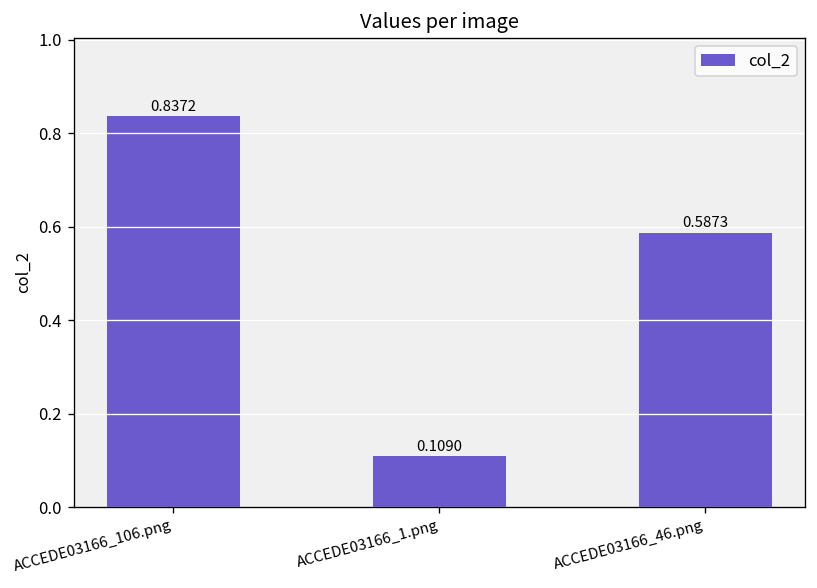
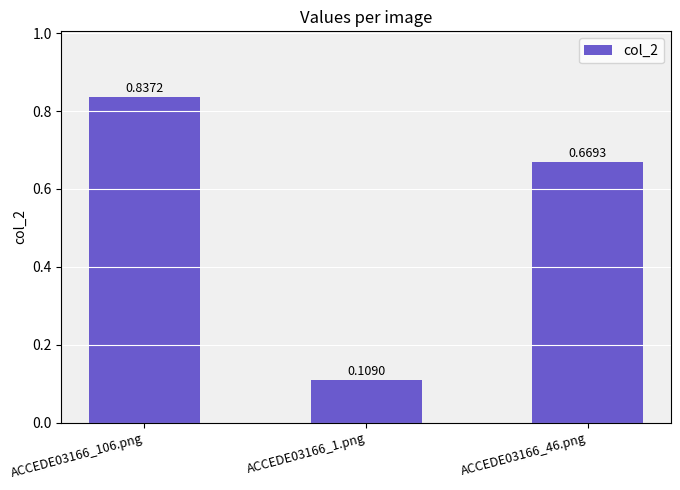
  {
    "ACCEDE03166_106.png": 0.8372,
    "ACCEDE03166_1.png": 0.1090,
-   "ACCEDE03166_46.png": 0.5873
+   "ACCEDE03166_46.png": 0.6693
  }
